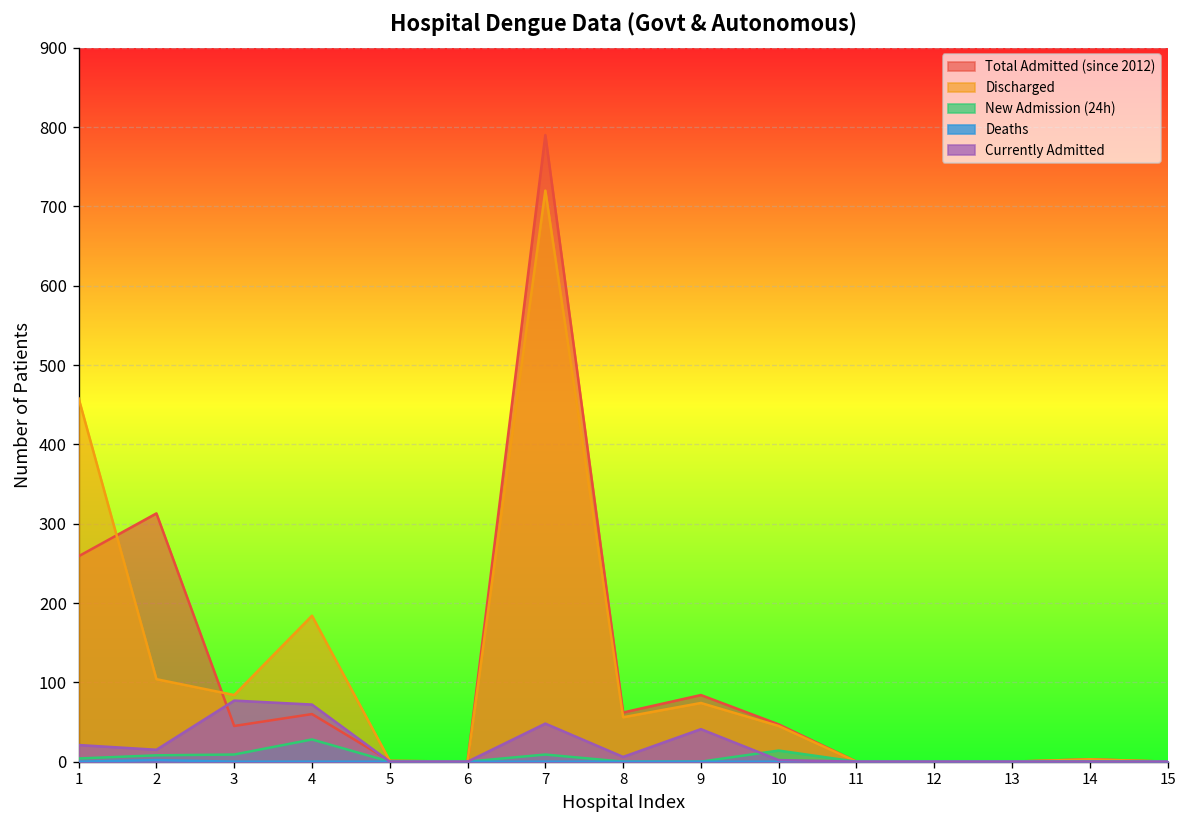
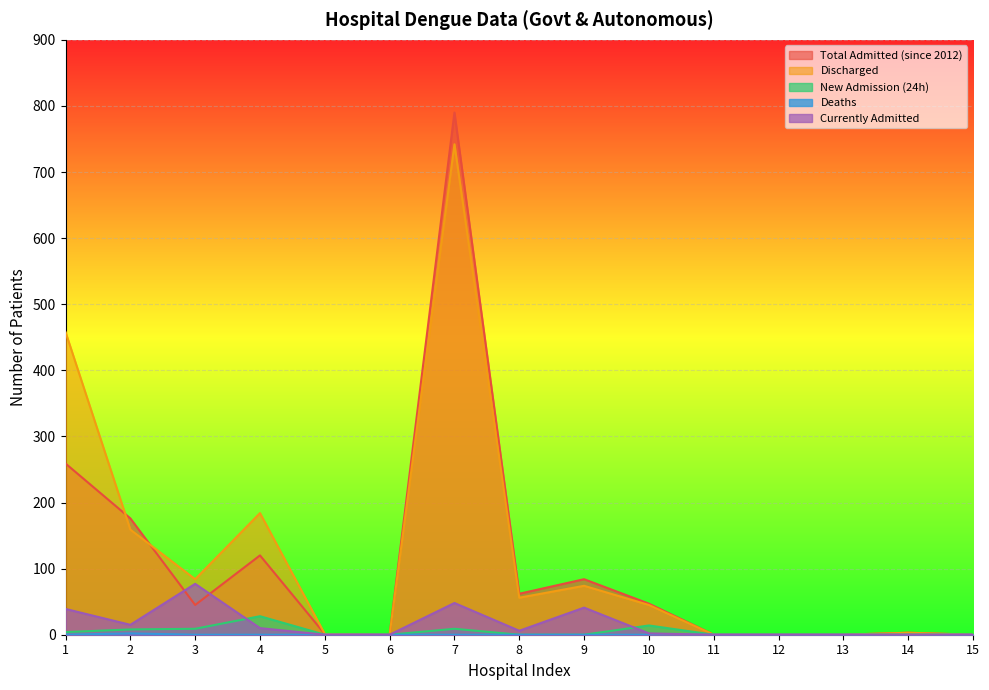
  {
    "Total Admitted (since 2012)": {
      "1": 260,
-     "2": 310,
+     "2": 180,
      "3": 50,
-     "4": 60,
+     "4": 120,
      "7": 790,
      "8": 60,
      "9": 80
    },
    "Discharged": {
      "1": 460,
-     "2": 100,
+     "2": 160,
      "3": 80,
      "4": 180,
-     "7": 720,
+     "7": 740,
      "8": 60,
      "9": 70
    },
    "New Admission (24h)": {
      "1": 0,
      "2": 10,
      "3": 10,
      "4": 30,
      "7": 10,
      "10": 10
    },
    "Deaths": {
      "1": 0,
      "2": 0,
      "3": 0,
      "4": 0,
      "7": 0
    },
    "Currently Admitted": {
-     "1": 20,
+     "1": 40,
      "2": 20,
      "3": 80,
-     "4": 70,
+     "4": 10,
      "7": 50,
      "8": 10,
      "9": 40
    }
  }
